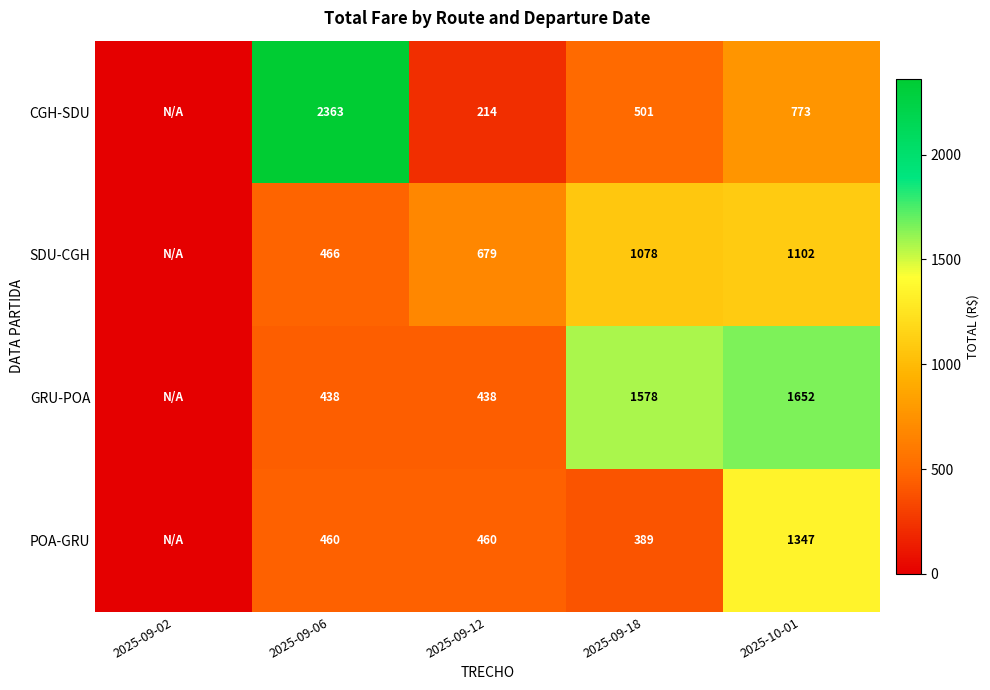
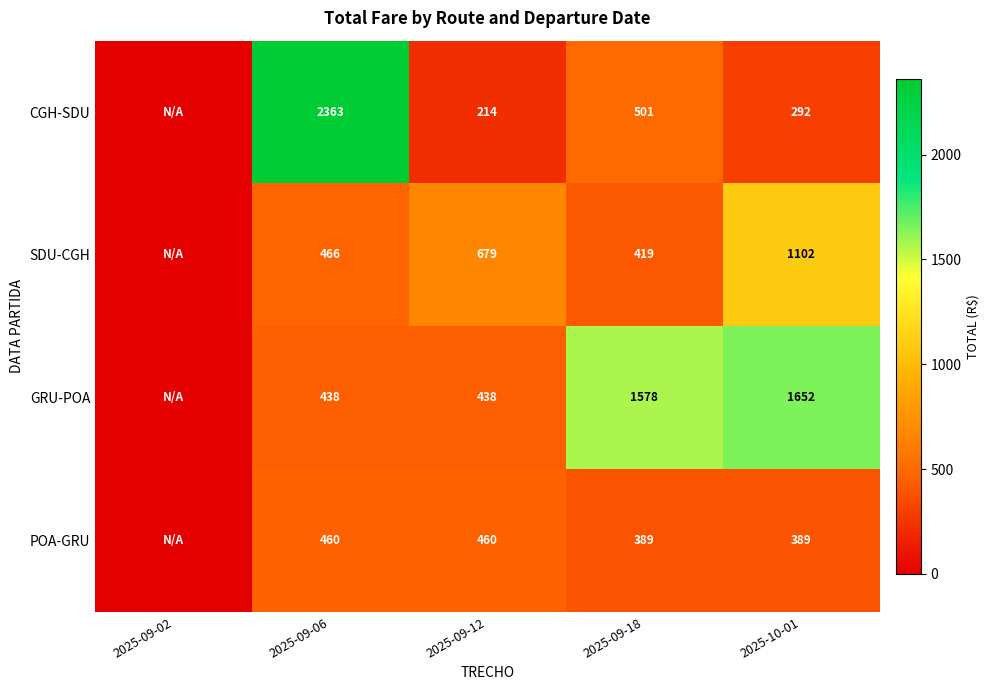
  {
    "CGH-SDU": {
      "2025-09-06": 2363,
      "2025-09-12": 214,
      "2025-09-18": 501,
-     "2025-10-01": 773
+     "2025-10-01": 292
    },
    "SDU-CGH": {
      "2025-09-06": 466,
      "2025-09-12": 679,
-     "2025-09-18": 1078,
+     "2025-09-18": 419,
      "2025-10-01": 1102
    },
    "GRU-POA": {
      "2025-09-06": 438,
      "2025-09-12": 438,
      "2025-09-18": 1578,
      "2025-10-01": 1652
    },
    "POA-GRU": {
      "2025-09-06": 460,
      "2025-09-12": 460,
      "2025-09-18": 389,
-     "2025-10-01": 1347
+     "2025-10-01": 389
    }
  }
